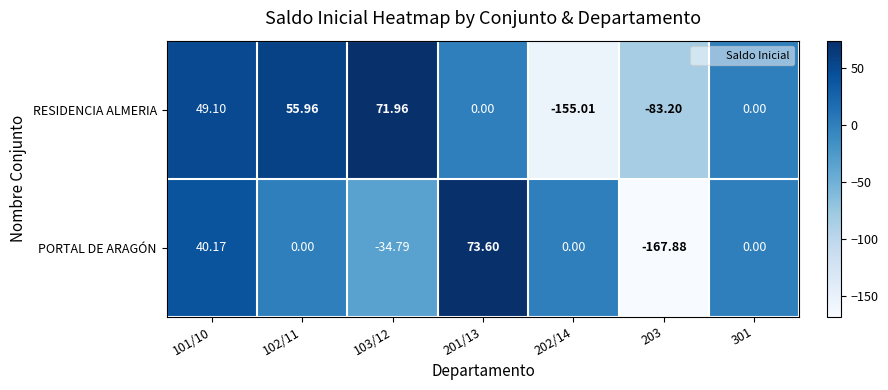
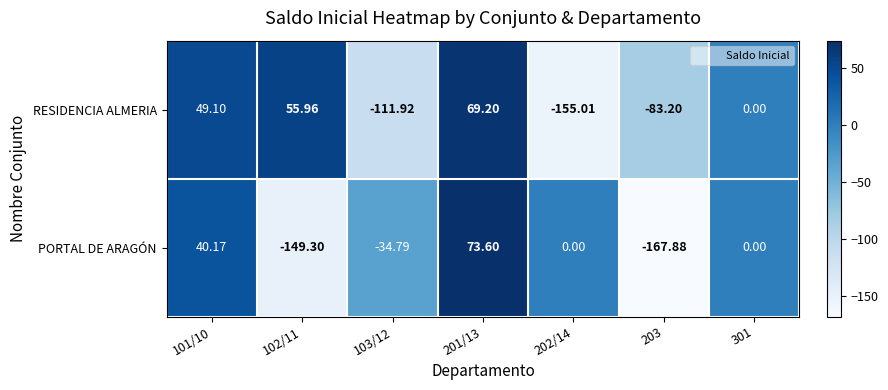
  {
    "RESIDENCIA ALMERIA": {
      "101/10": 49.10,
      "102/11": 55.96,
-     "103/12": 71.96,
-     "201/13": 0.00,
+     "103/12": -111.92,
+     "201/13": 69.20,
      "202/14": -155.01,
      "203": -83.20,
      "301": 0.00
    },
    "PORTAL DE ARAGÓN": {
      "101/10": 40.17,
-     "102/11": 0.00,
+     "102/11": -149.30,
      "103/12": -34.79,
      "201/13": 73.60,
      "202/14": 0.00,
      "203": -167.88,
      "301": 0.00
    }
  }
